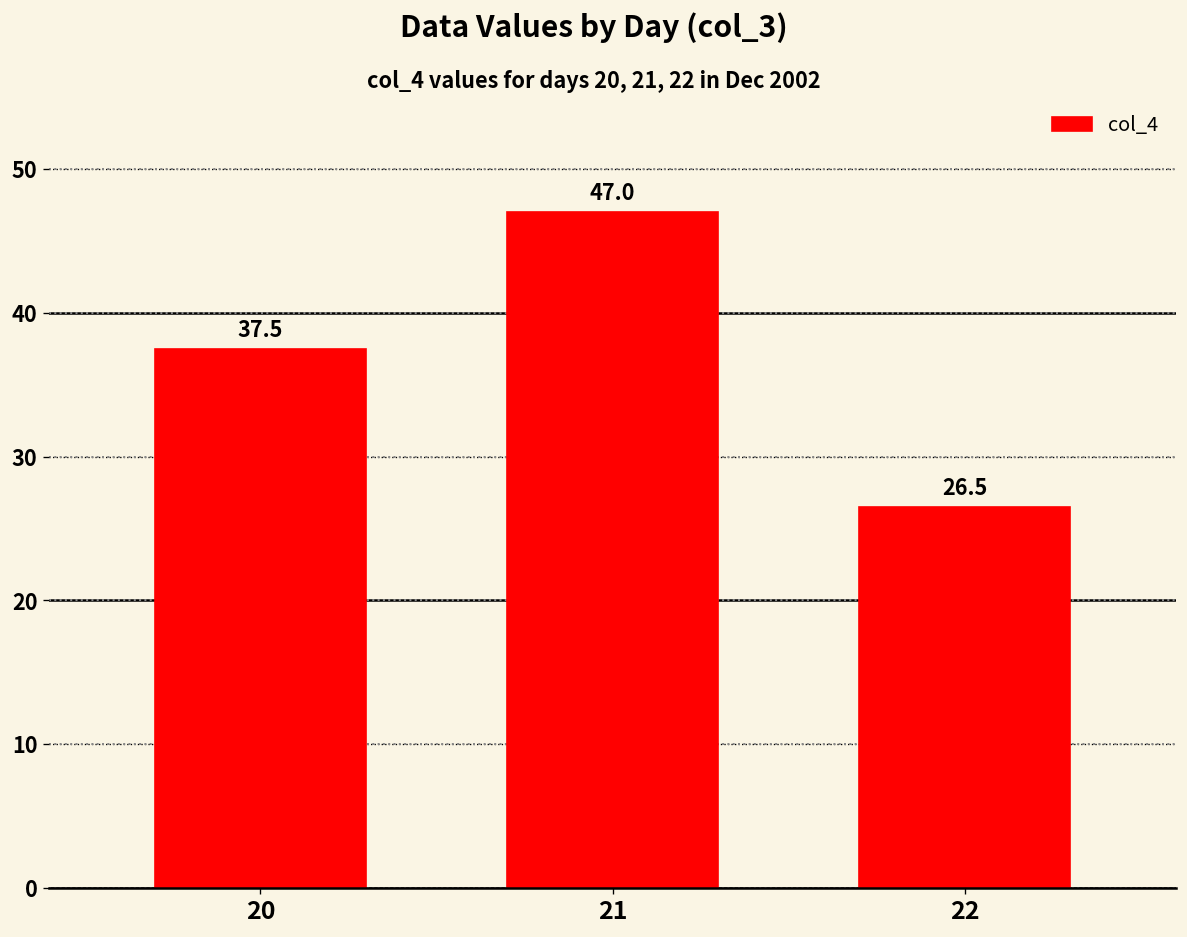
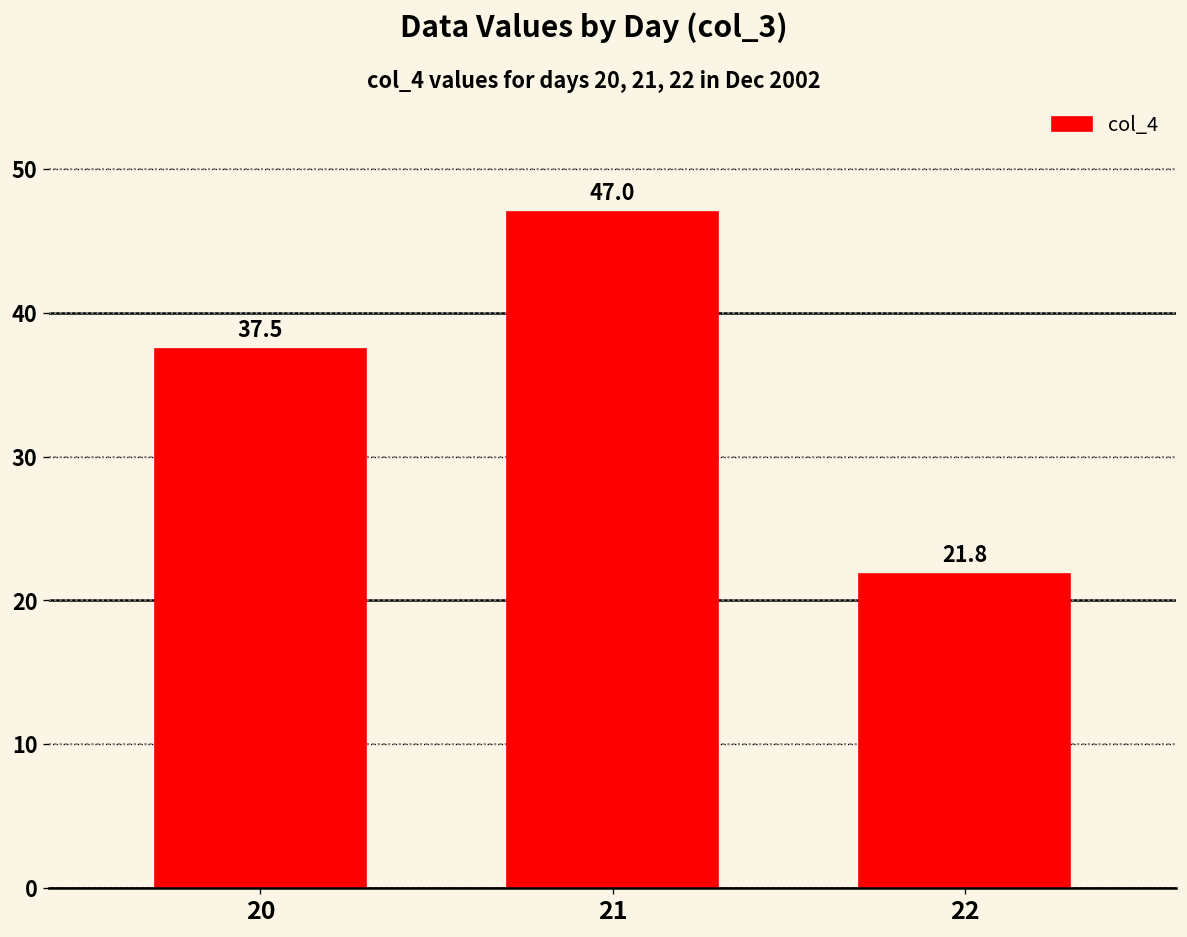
  {
    "20": 37.5,
    "21": 47.0,
-   "22": 26.5
+   "22": 21.8
  }
